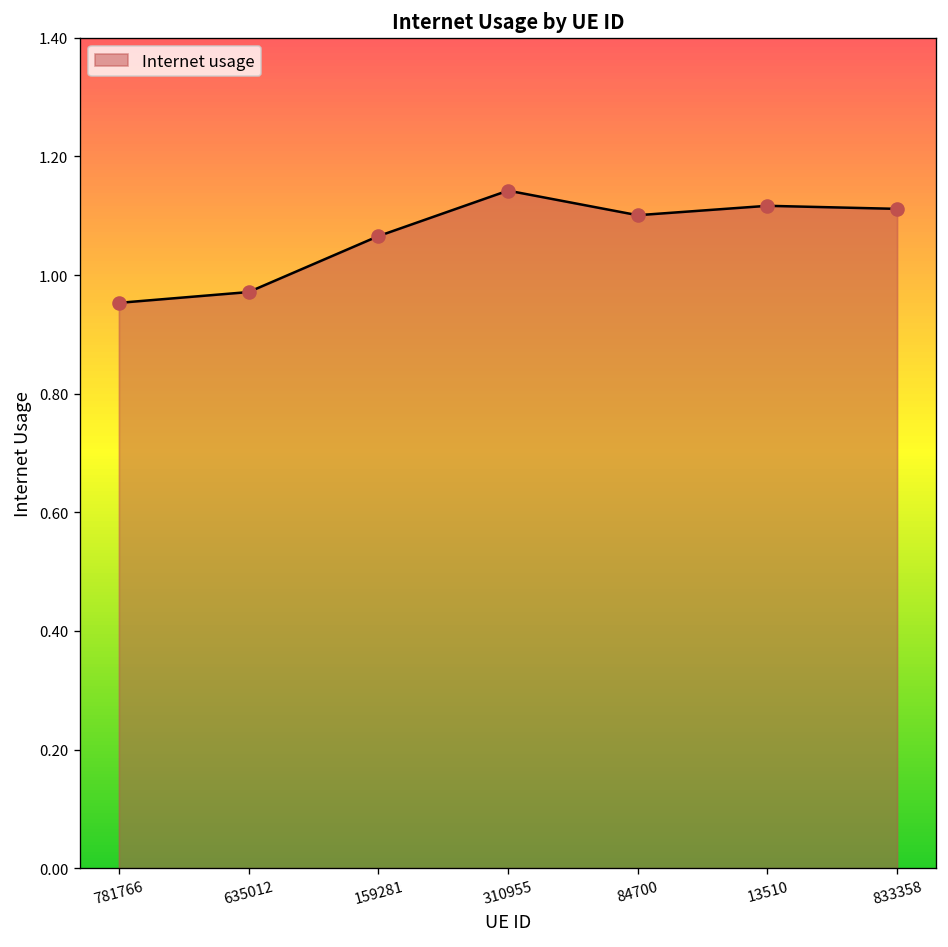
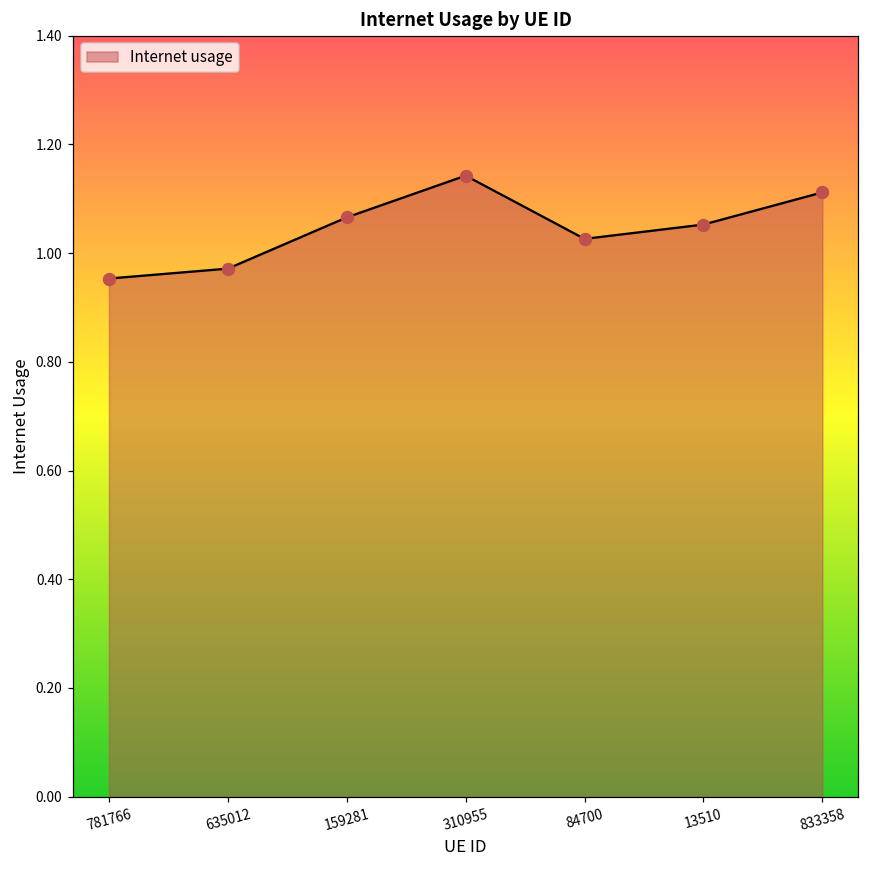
  {
    "781766": 0.95,
    "635012": 0.97,
    "159281": 1.07,
    "310955": 1.14,
-   "84700": 1.10,
-   "13510": 1.12,
+   "84700": 1.03,
+   "13510": 1.05,
    "833358": 1.11
  }
